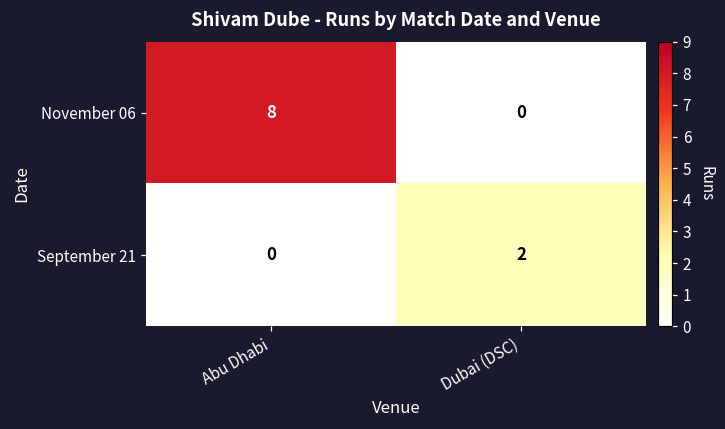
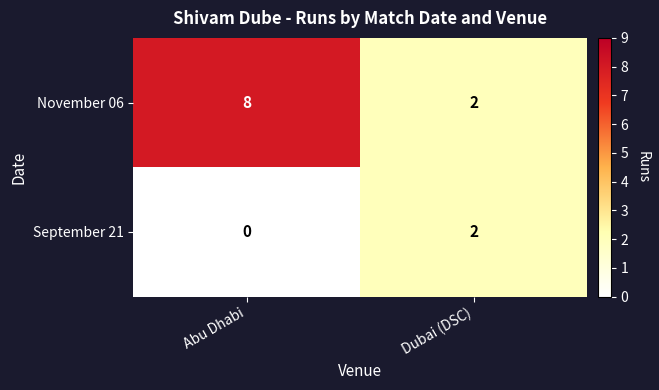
  {
    "November 06": {
      "Abu Dhabi": 8,
-     "Dubai (DSC)": 0
+     "Dubai (DSC)": 2
    },
    "September 21": {
      "Abu Dhabi": 0,
      "Dubai (DSC)": 2
    }
  }
